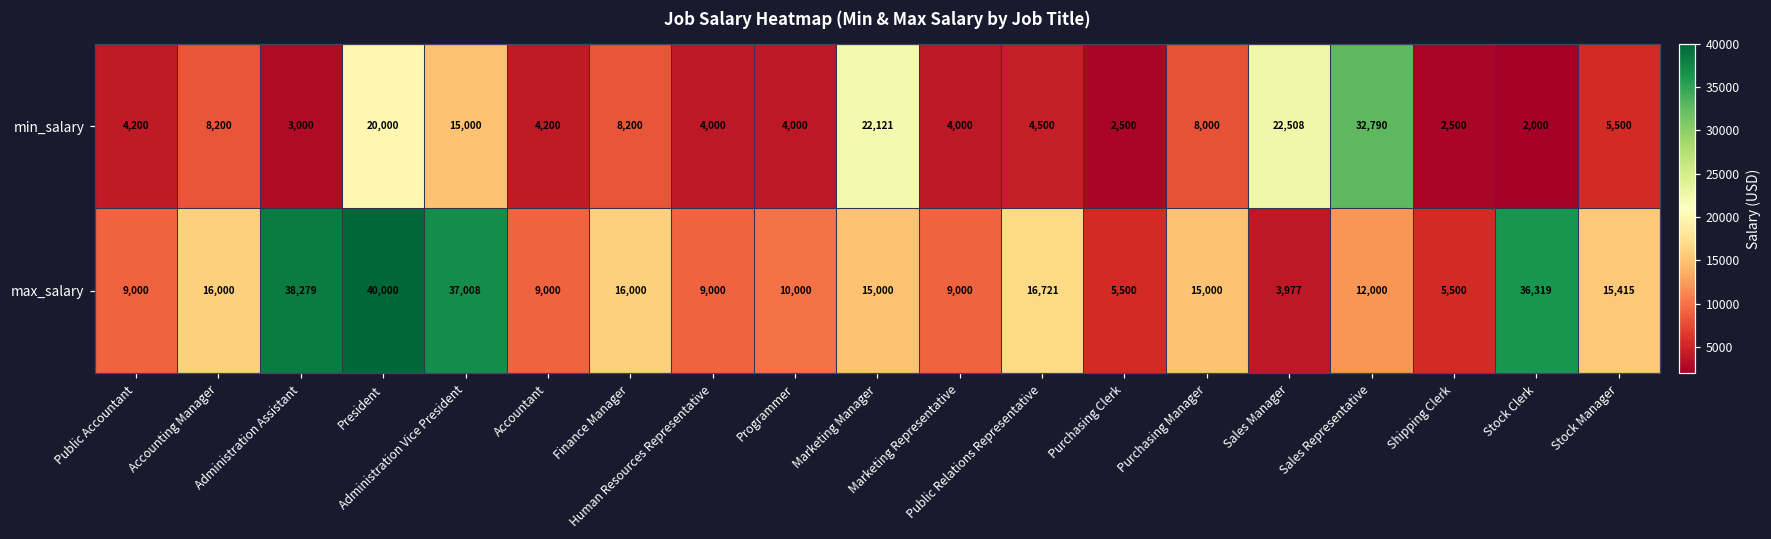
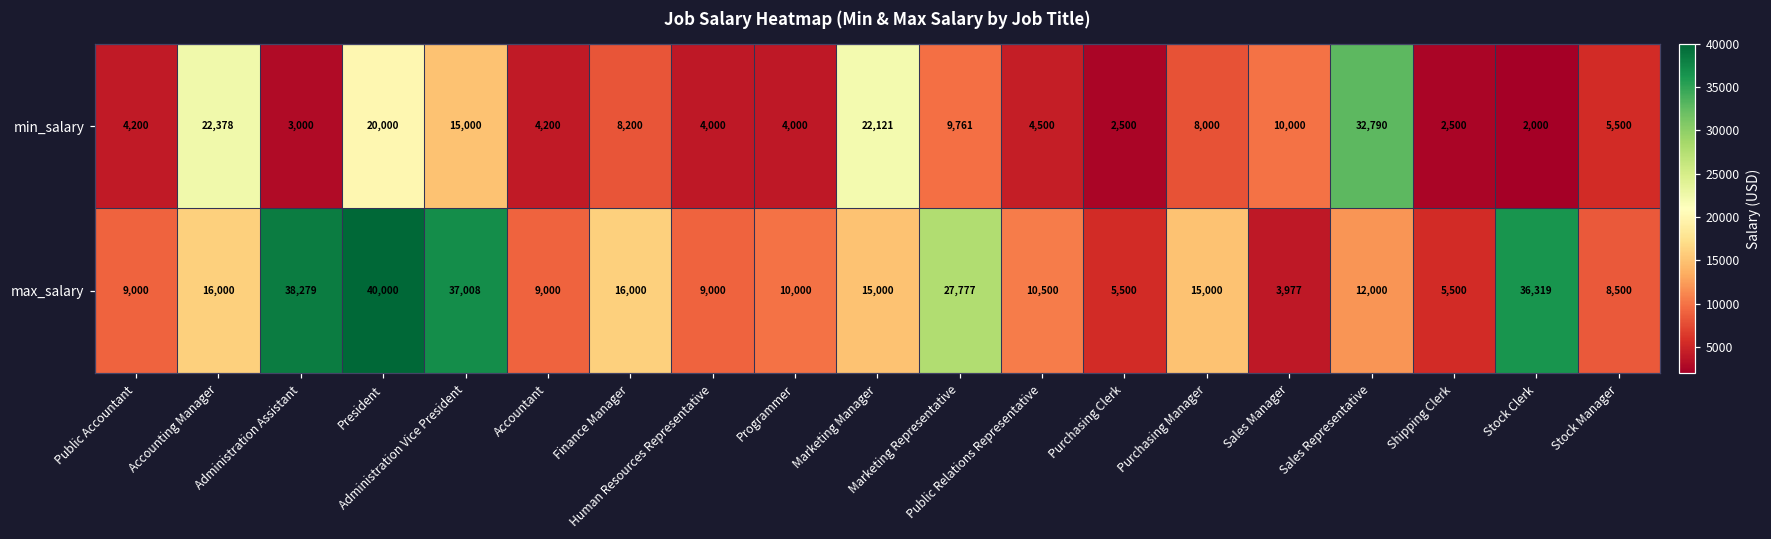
  {
    "min_salary": {
      "Public Accountant": "4,200",
-     "Accounting Manager": "8,200",
+     "Accounting Manager": "22,378",
      "Administration Assistant": "3,000",
      "President": "20,000",
      "Administration Vice President": "15,000",
      "Accountant": "4,200",
      "Finance Manager": "8,200",
      "Human Resources Representative": "4,000",
      "Programmer": "4,000",
      "Marketing Manager": "22,121",
-     "Marketing Representative": "4,000",
+     "Marketing Representative": "9,761",
      "Public Relations Representative": "4,500",
      "Purchasing Clerk": "2,500",
      "Purchasing Manager": "8,000",
-     "Sales Manager": "22,508",
+     "Sales Manager": "10,000",
      "Sales Representative": "32,790",
      "Shipping Clerk": "2,500",
      "Stock Clerk": "2,000",
      "Stock Manager": "5,500"
    },
    "max_salary": {
      "Public Accountant": "9,000",
      "Accounting Manager": "16,000",
      "Administration Assistant": "38,279",
      "President": "40,000",
      "Administration Vice President": "37,008",
      "Accountant": "9,000",
      "Finance Manager": "16,000",
      "Human Resources Representative": "9,000",
      "Programmer": "10,000",
      "Marketing Manager": "15,000",
-     "Marketing Representative": "9,000",
-     "Public Relations Representative": "16,721",
+     "Marketing Representative": "27,777",
+     "Public Relations Representative": "10,500",
      "Purchasing Clerk": "5,500",
      "Purchasing Manager": "15,000",
      "Sales Manager": "3,977",
      "Sales Representative": "12,000",
      "Shipping Clerk": "5,500",
      "Stock Clerk": "36,319",
-     "Stock Manager": "15,415"
+     "Stock Manager": "8,500"
    }
  }
